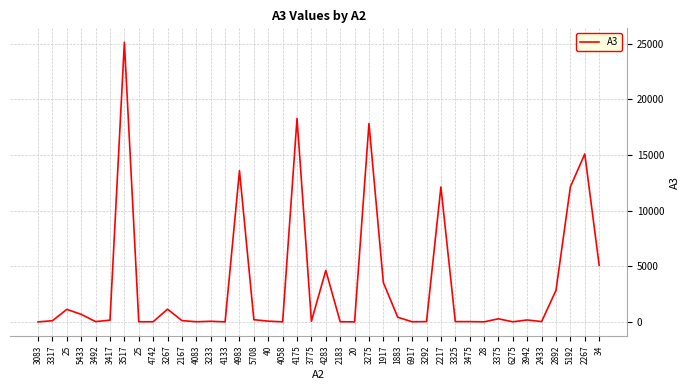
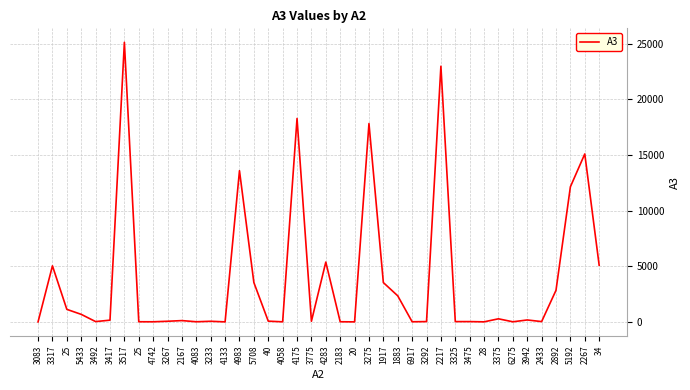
  {
    "3083": 0,
-   "3317": 100,
+   "3317": 5000,
    "5433": 700,
    "3492": 0,
    "3417": 200,
    "3517": 25100,
    "4742": 0,
-   "3267": 1100,
+   "3267": 100,
    "2167": 100,
    "4083": 0,
    "3233": 100,
    "4133": 0,
    "4983": 13600,
-   "5708": 200,
+   "5708": 3500,
    "40": 100,
    "4058": 0,
    "4175": 18300,
    "3775": 100,
-   "4283": 4600,
+   "4283": 5400,
    "2183": 0,
    "20": 0,
    "3275": 17800,
    "1917": 3500,
-   "1883": 400,
+   "1883": 2300,
    "6917": 0,
    "3292": 0,
-   "2217": 12100,
+   "2217": 23000,
    "3325": 0,
    "3475": 0,
    "28": 0,
    "3375": 300,
    "6275": 0,
    "3942": 200,
    "2433": 0,
    "2892": 2800,
    "5192": 12100,
    "2267": 15100,
    "34": 5100
  }
